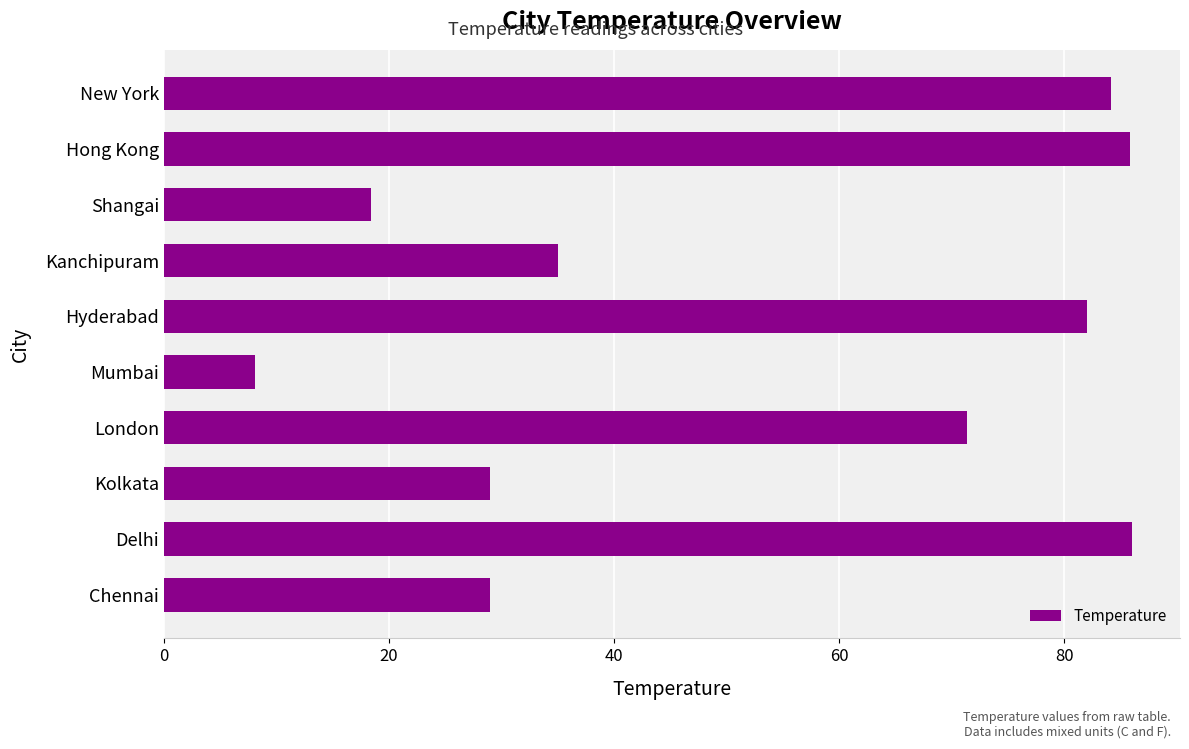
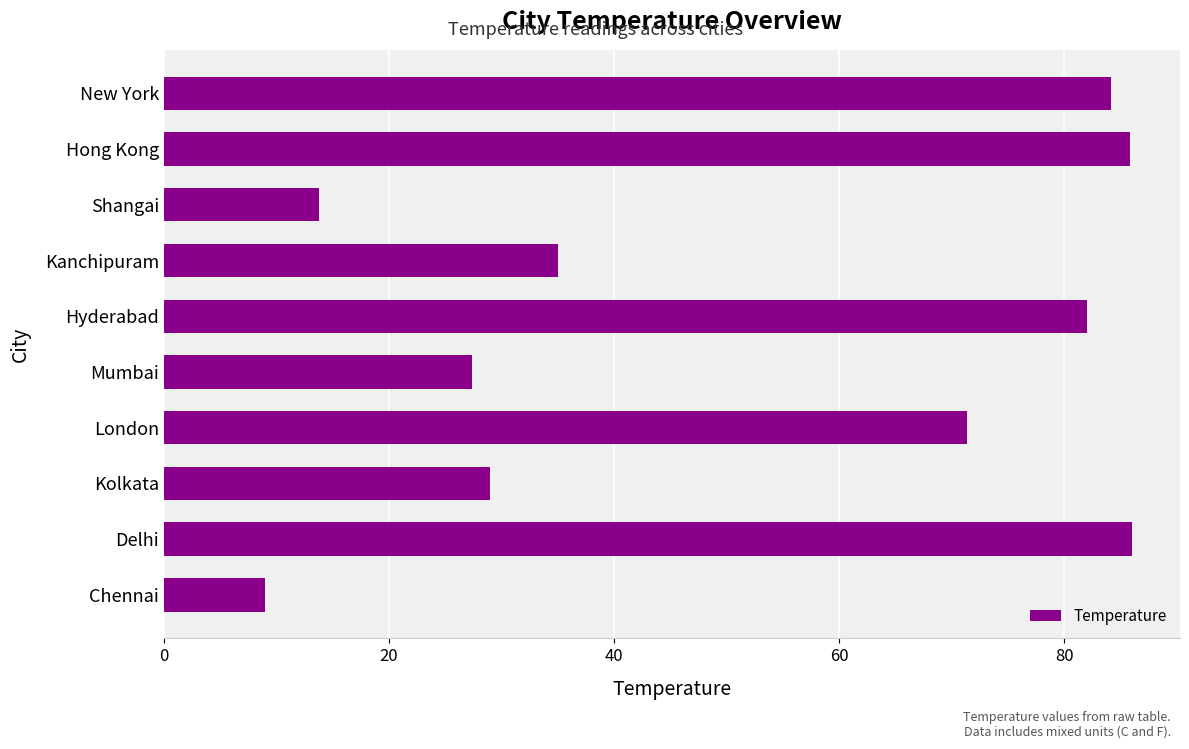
  {
    "New York": 84.2,
    "Hong Kong": 85.9,
-   "Shangai": 18.4,
+   "Shangai": 13.8,
    "Kanchipuram": 35.0,
    "Hyderabad": 82.1,
-   "Mumbai": 8.1,
+   "Mumbai": 27.4,
    "London": 71.4,
    "Kolkata": 29.0,
    "Delhi": 86.0,
-   "Chennai": 29
+   "Chennai": 9
  }
